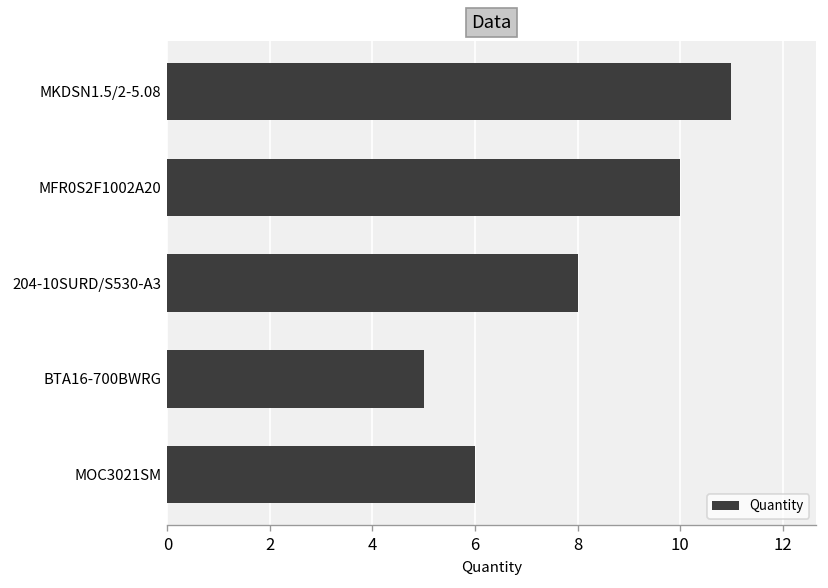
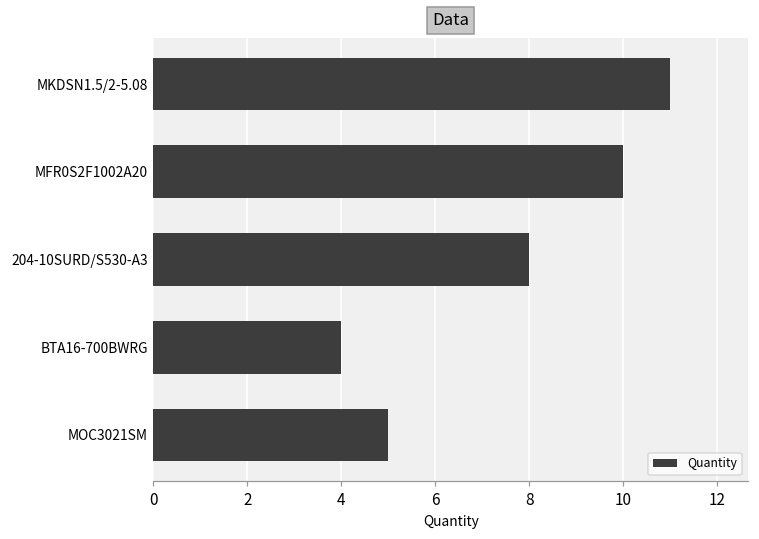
  {
    "MKDSN1.5/2-5.08": 11,
    "MFR0S2F1002A20": 10,
    "204-10SURD/S530-A3": 8,
-   "BTA16-700BWRG": 5,
-   "MOC3021SM": 6
+   "BTA16-700BWRG": 4,
+   "MOC3021SM": 5
  }
